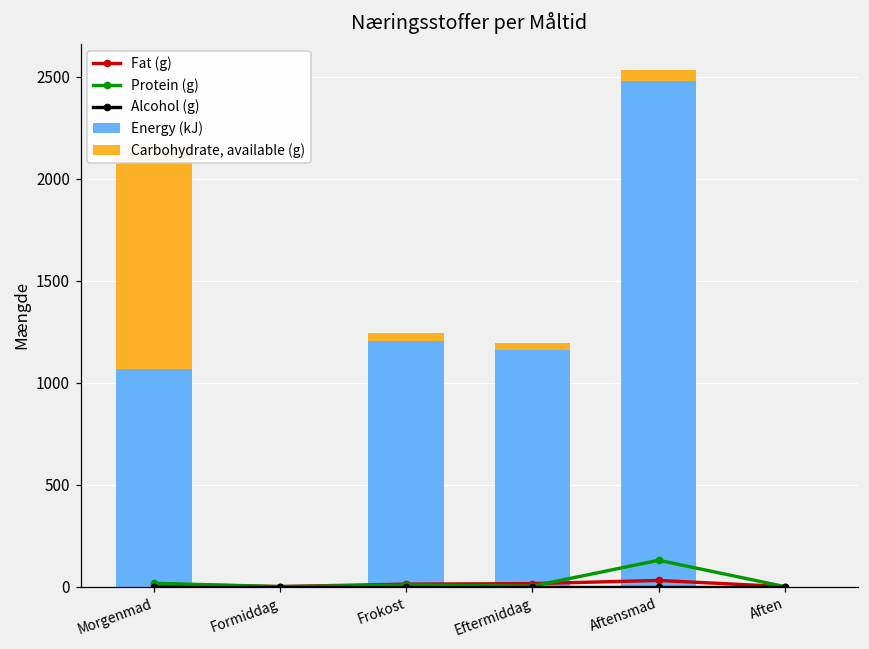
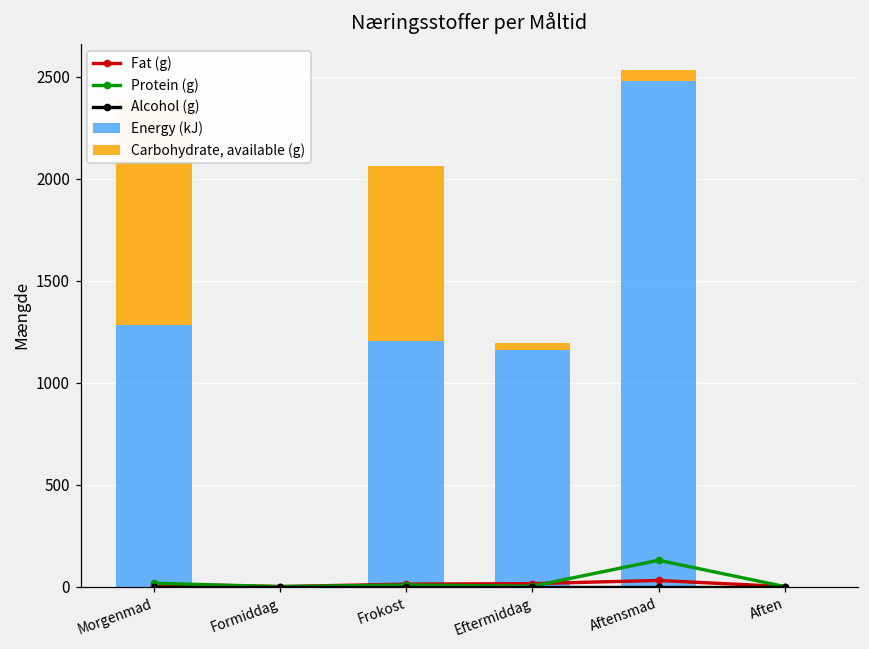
  {
    "Energy (kJ)": {
-     "Morgenmad": 1070,
+     "Morgenmad": 1280,
      "Formiddag": 0,
      "Frokost": 1210,
      "Eftermiddag": 1160,
      "Aftensmad": 2480,
      "Aften": 0
    },
    "Fat (g)": {
      "Aftensmad": 30
    },
    "Carbohydrate, available (g)": {
      "Formiddag": 0,
-     "Frokost": 40,
+     "Frokost": 860,
      "Eftermiddag": 30,
      "Aftensmad": 60,
      "Aften": 0
    },
    "Protein (g)": {
      "Aftensmad": 130
    },
    "Alcohol (g)": {
      "Aftensmad": 0
    }
  }
